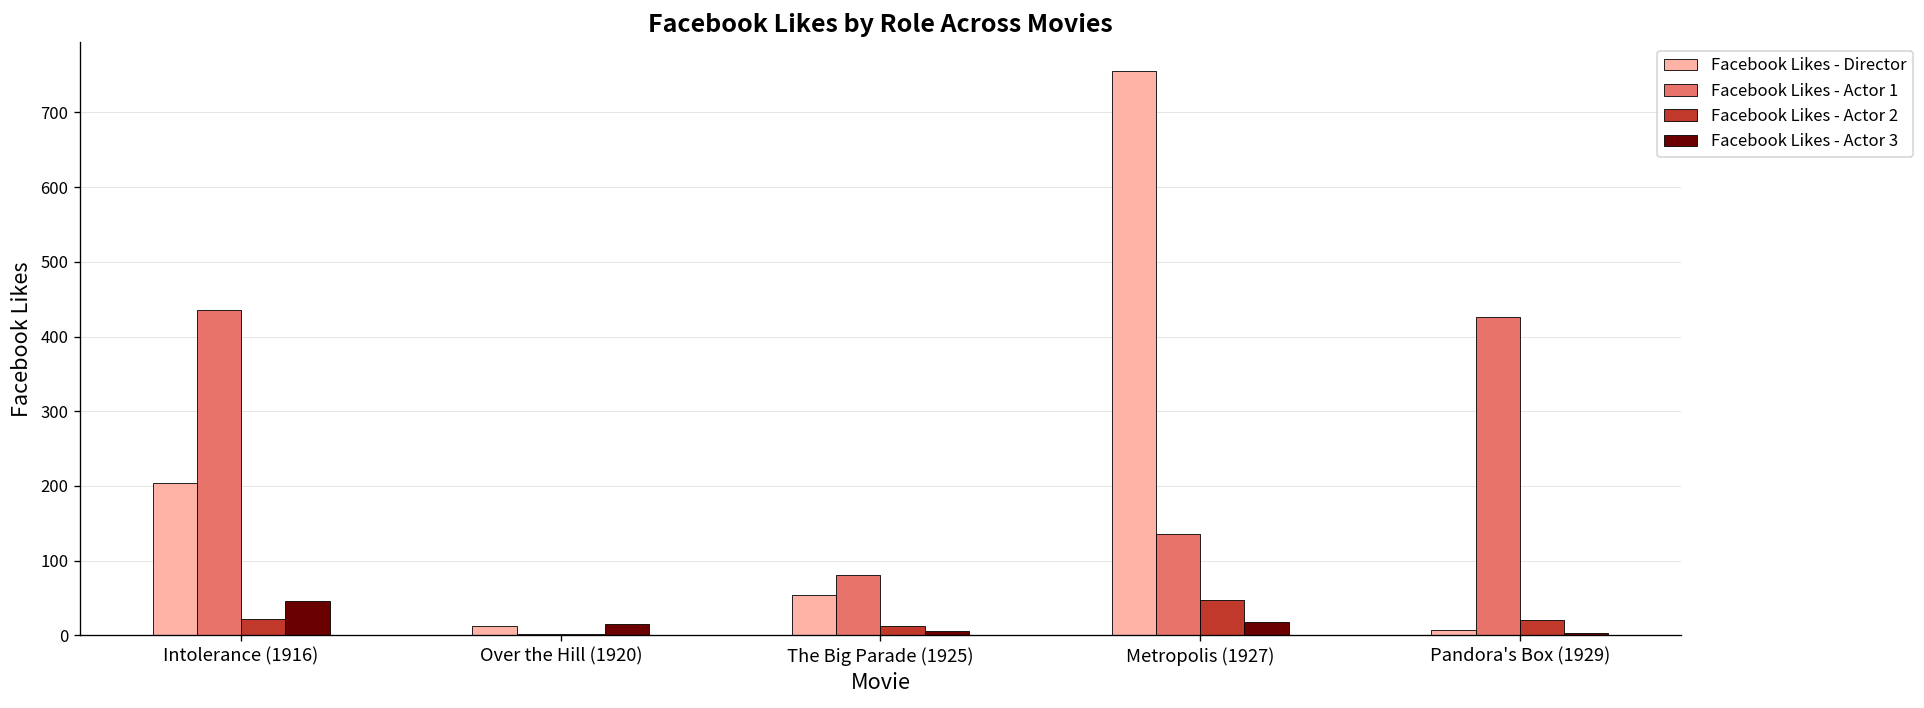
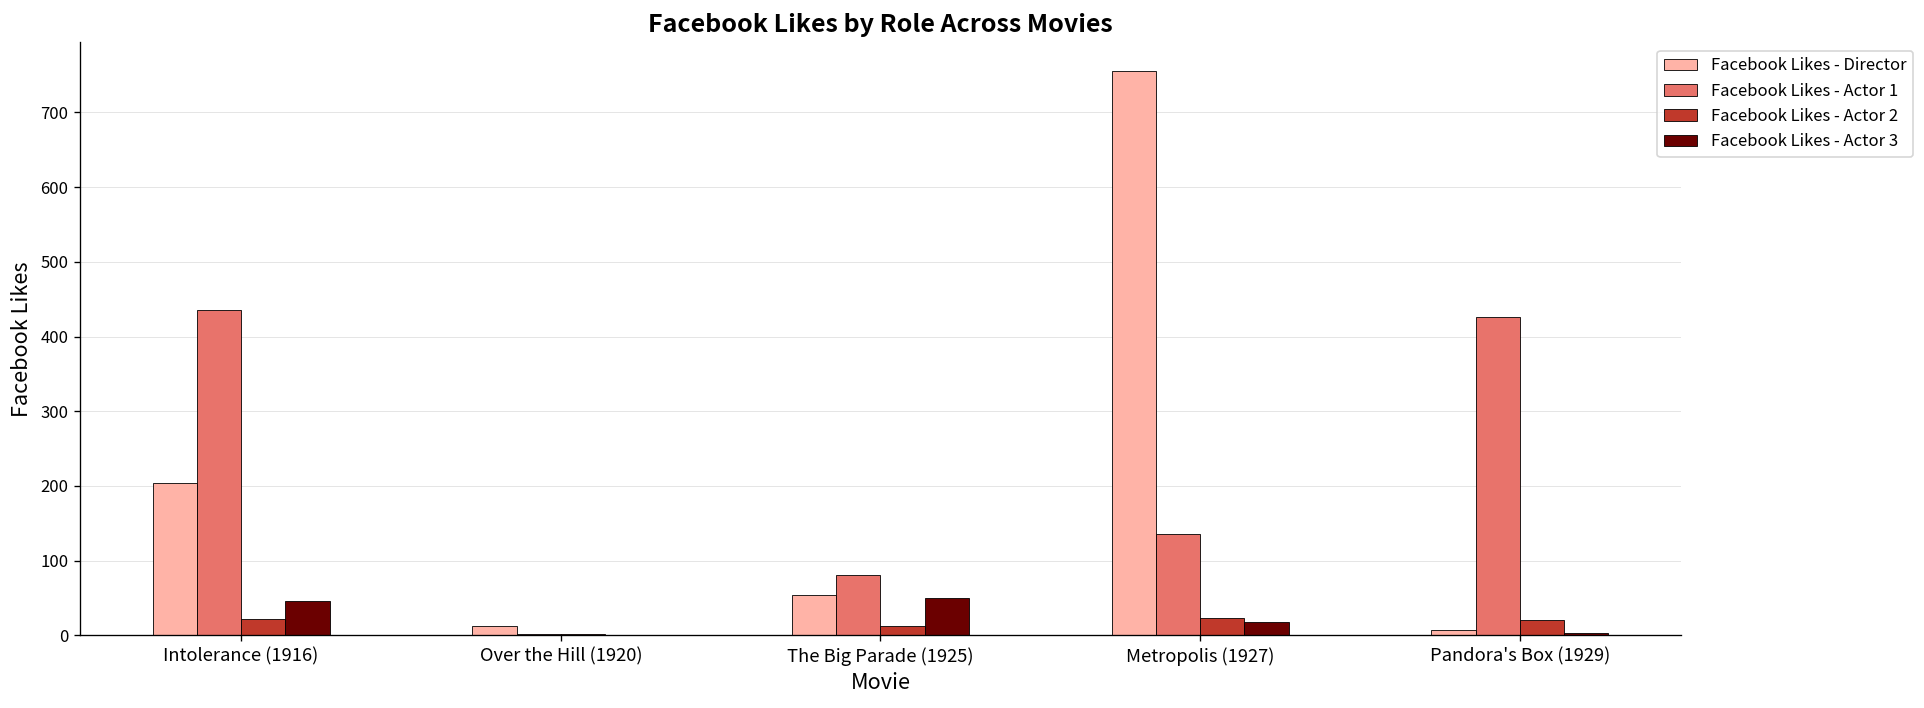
  {
    "Facebook Likes - Director": {
      "Intolerance (1916)": 200,
      "Over the Hill (1920)": 10,
      "The Big Parade (1925)": 50,
      "Metropolis (1927)": 760,
      "Pandora's Box (1929)": 10
    },
    "Facebook Likes - Actor 1": {
      "Intolerance (1916)": 440,
      "The Big Parade (1925)": 80,
      "Metropolis (1927)": 140,
      "Pandora's Box (1929)": 430
    },
    "Facebook Likes - Actor 2": {
      "Intolerance (1916)": 20,
      "The Big Parade (1925)": 10,
-     "Metropolis (1927)": 50,
+     "Metropolis (1927)": 20,
      "Pandora's Box (1929)": 20
    },
    "Facebook Likes - Actor 3": {
      "Intolerance (1916)": 50,
-     "Over the Hill (1920)": 20,
-     "The Big Parade (1925)": 10,
+     "Over the Hill (1920)": 0,
+     "The Big Parade (1925)": 50,
      "Metropolis (1927)": 20
    }
  }
